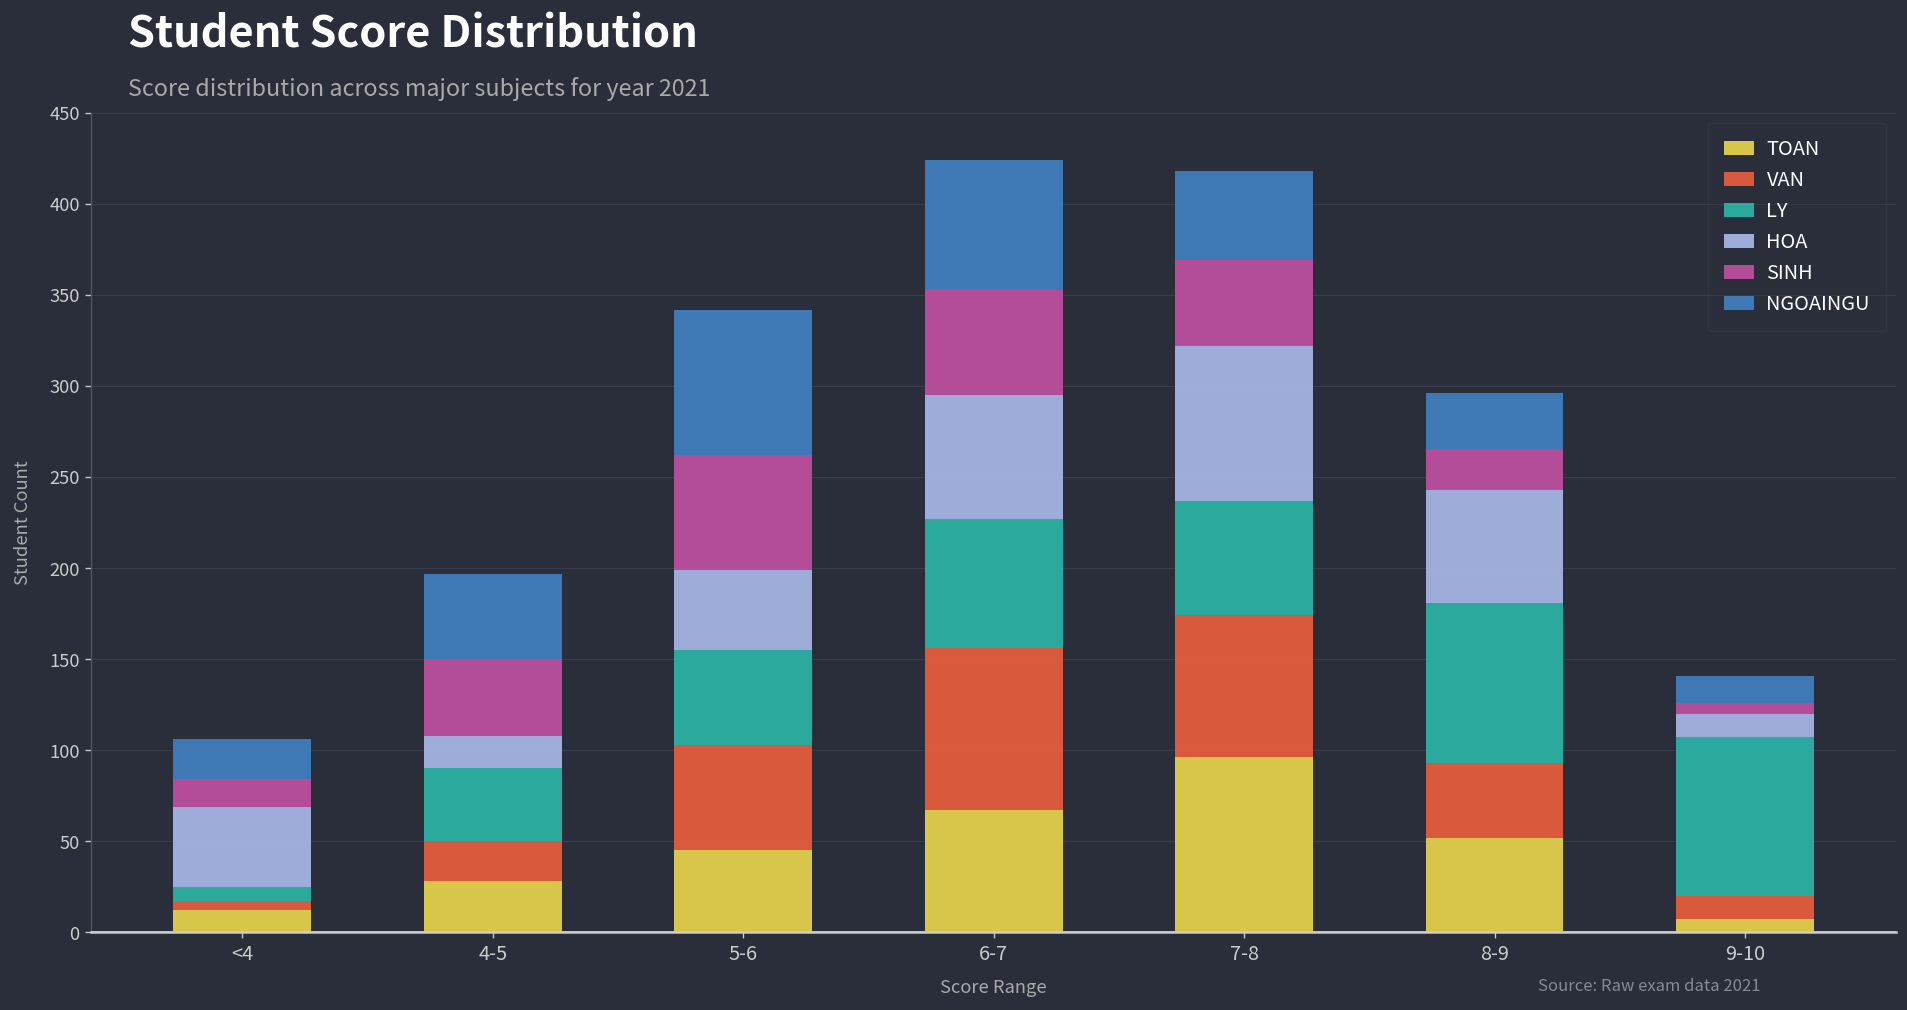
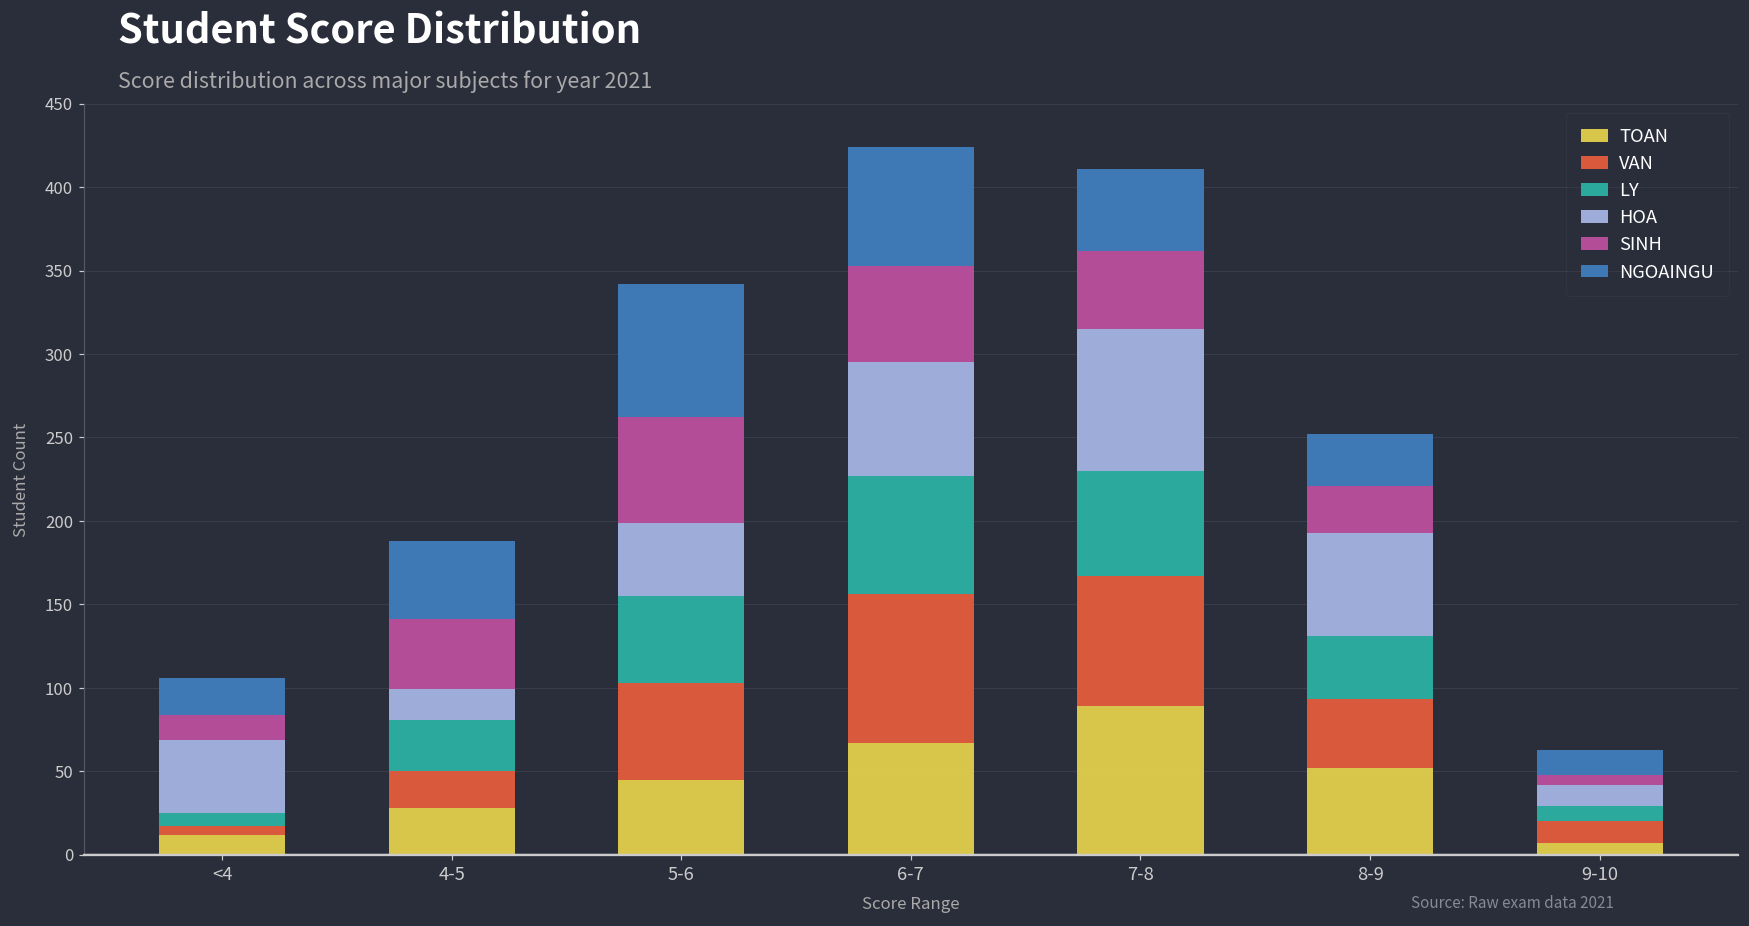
  {
    "TOAN": {
      "<4": 12,
      "4-5": 28,
      "5-6": 45,
      "6-7": 67,
-     "7-8": 96,
+     "7-8": 89,
      "8-9": 52,
      "9-10": 7
    },
    "VAN": {
      "<4": 5,
      "4-5": 22,
      "5-6": 58,
      "6-7": 89,
      "7-8": 78,
      "8-9": 41,
      "9-10": 13
    },
    "LY": {
      "<4": 8,
-     "4-5": 40,
+     "4-5": 31,
      "5-6": 52,
      "6-7": 71,
      "7-8": 63,
-     "8-9": 88,
-     "9-10": 87
+     "8-9": 38,
+     "9-10": 9
    },
    "HOA": {
      "<4": 44,
      "4-5": 18,
      "5-6": 44,
      "6-7": 68,
      "7-8": 85,
      "8-9": 62,
      "9-10": 13
    },
    "SINH": {
      "<4": 15,
      "4-5": 42,
      "5-6": 63,
      "6-7": 58,
      "7-8": 47,
-     "8-9": 22,
+     "8-9": 28,
      "9-10": 6
    },
    "NGOAINGU": {
      "<4": 22,
      "4-5": 47,
      "5-6": 80,
      "6-7": 71,
      "7-8": 49,
      "8-9": 31,
      "9-10": 15
    }
  }
